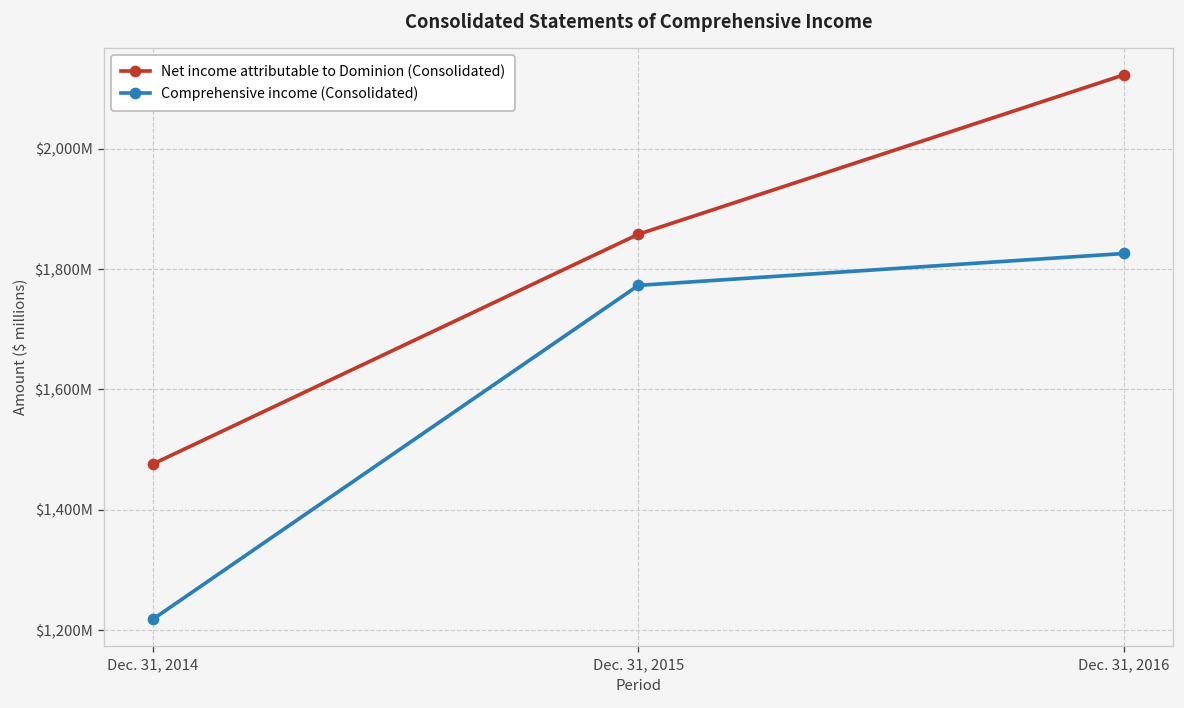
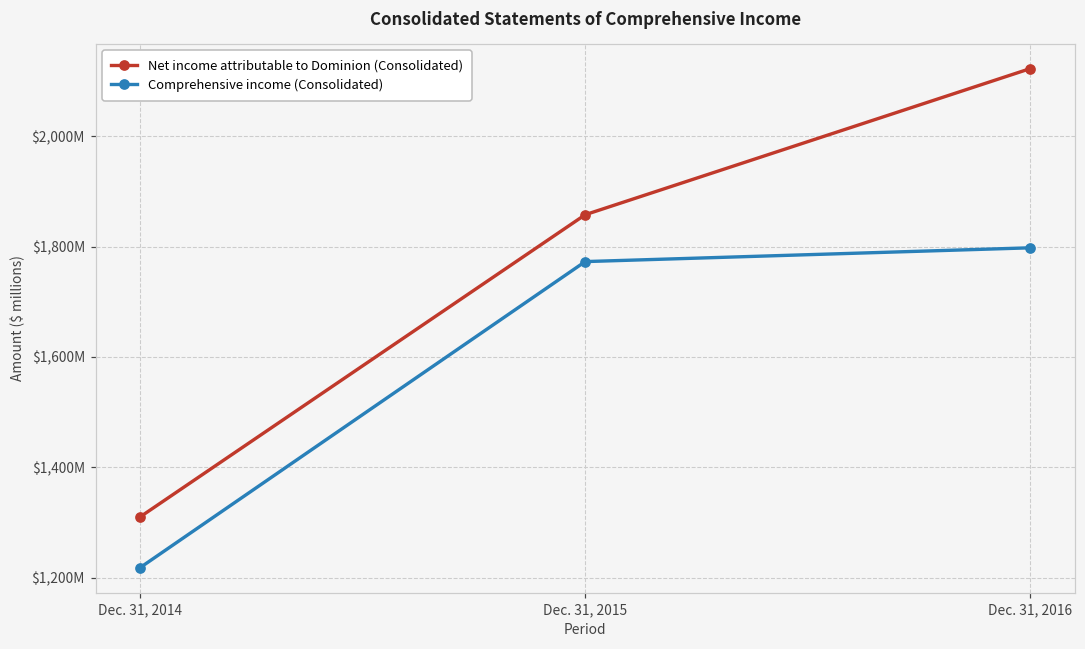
  {
    "Net income attributable to Dominion (Consolidated)": {
-     "Dec. 31, 2014": "$1,480,000,000",
+     "Dec. 31, 2014": "$1,310,000,000",
      "Dec. 31, 2015": "$1,860,000,000",
      "Dec. 31, 2016": "$2,120,000,000"
    },
    "Comprehensive income (Consolidated)": {
      "Dec. 31, 2014": "$1,220,000,000",
      "Dec. 31, 2015": "$1,770,000,000",
-     "Dec. 31, 2016": "$1,830,000,000"
+     "Dec. 31, 2016": "$1,800,000,000"
    }
  }
